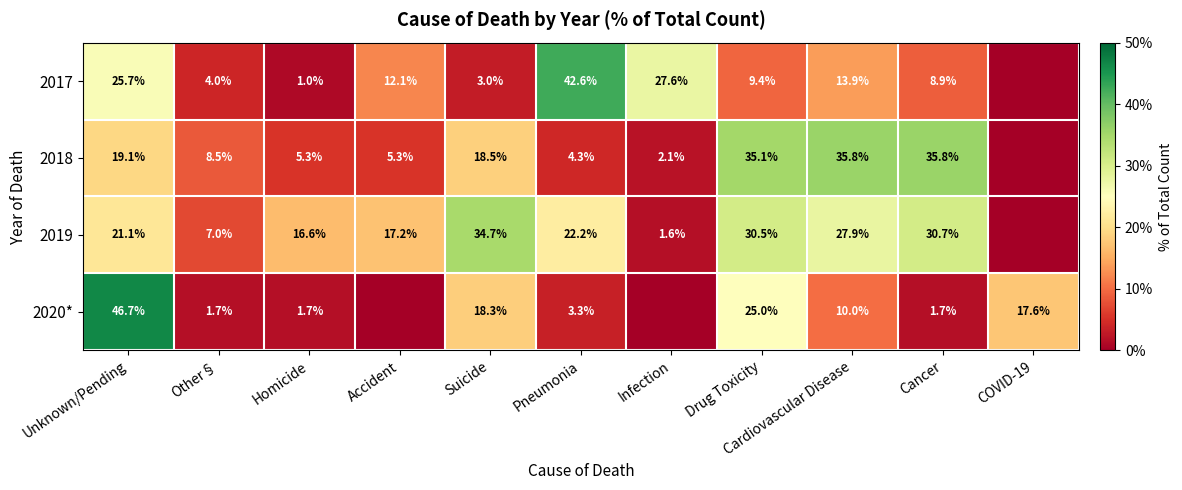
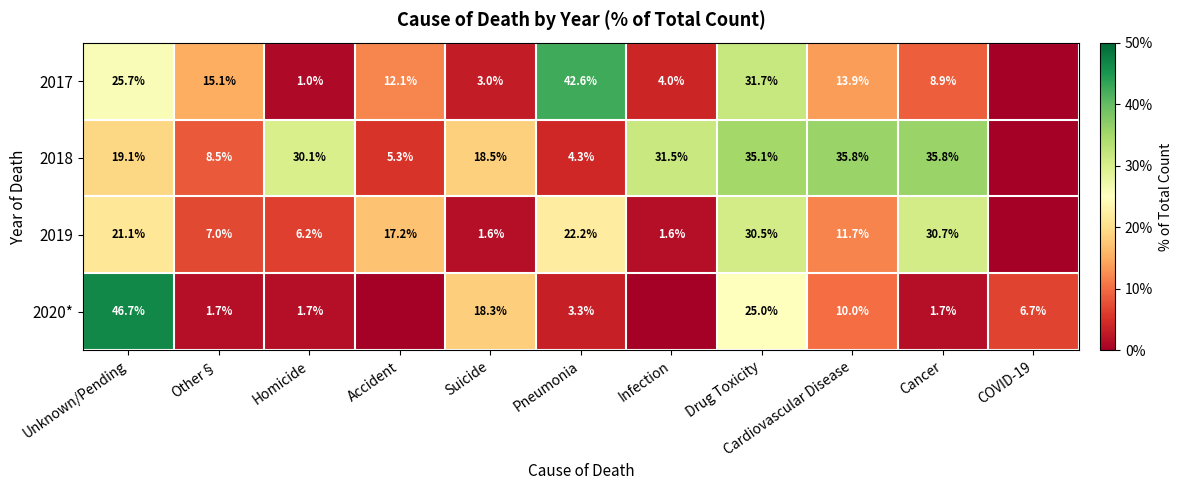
  {
    "2017": {
      "Unknown/Pending": "25.7%",
-     "Other§": "4.0%",
+     "Other§": "15.1%",
      "Homicide": "1.0%",
      "Accident": "12.1%",
      "Suicide": "3.0%",
      "Pneumonia": "42.6%",
-     "Infection": "27.6%",
-     "Drug Toxicity": "9.4%",
+     "Infection": "4.0%",
+     "Drug Toxicity": "31.7%",
      "Cardiovascular Disease": "13.9%",
      "Cancer": "8.9%"
    },
    "2018": {
      "Unknown/Pending": "19.1%",
      "Other§": "8.5%",
-     "Homicide": "5.3%",
+     "Homicide": "30.1%",
      "Accident": "5.3%",
      "Suicide": "18.5%",
      "Pneumonia": "4.3%",
-     "Infection": "2.1%",
+     "Infection": "31.5%",
      "Drug Toxicity": "35.1%",
      "Cardiovascular Disease": "35.8%",
      "Cancer": "35.8%"
    },
    "2019": {
      "Unknown/Pending": "21.1%",
      "Other§": "7.0%",
-     "Homicide": "16.6%",
+     "Homicide": "6.2%",
      "Accident": "17.2%",
-     "Suicide": "34.7%",
+     "Suicide": "1.6%",
      "Pneumonia": "22.2%",
      "Infection": "1.6%",
      "Drug Toxicity": "30.5%",
-     "Cardiovascular Disease": "27.9%",
+     "Cardiovascular Disease": "11.7%",
      "Cancer": "30.7%"
    },
    "2020*": {
      "Unknown/Pending": "46.7%",
      "Other§": "1.7%",
      "Homicide": "1.7%",
      "Suicide": "18.3%",
      "Pneumonia": "3.3%",
      "Drug Toxicity": "25.0%",
      "Cardiovascular Disease": "10.0%",
      "Cancer": "1.7%",
-     "COVID-19": "17.6%"
+     "COVID-19": "6.7%"
    }
  }
